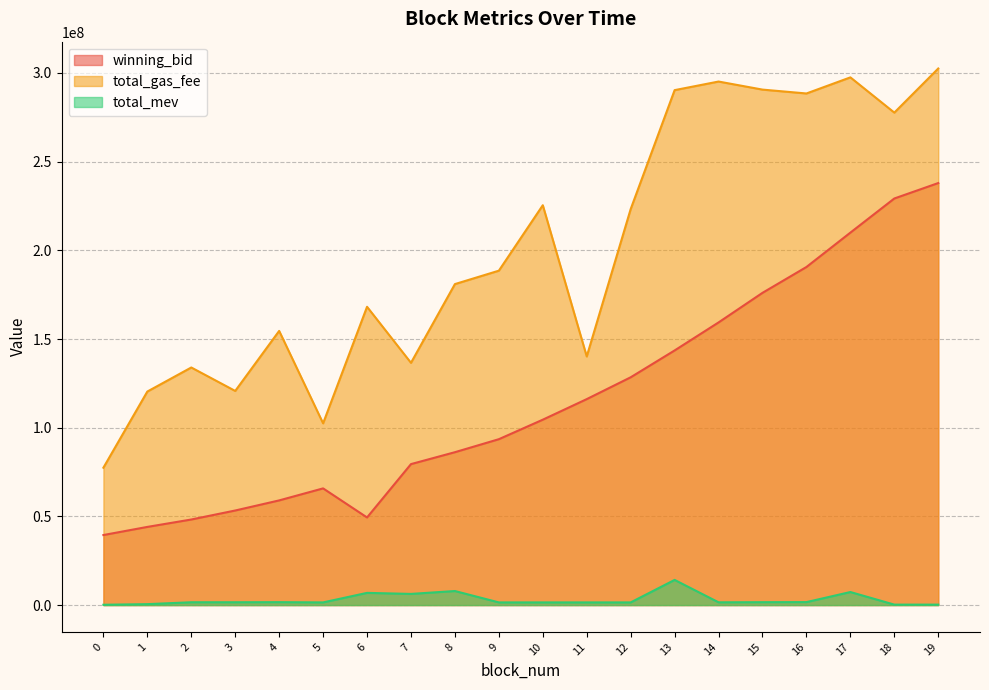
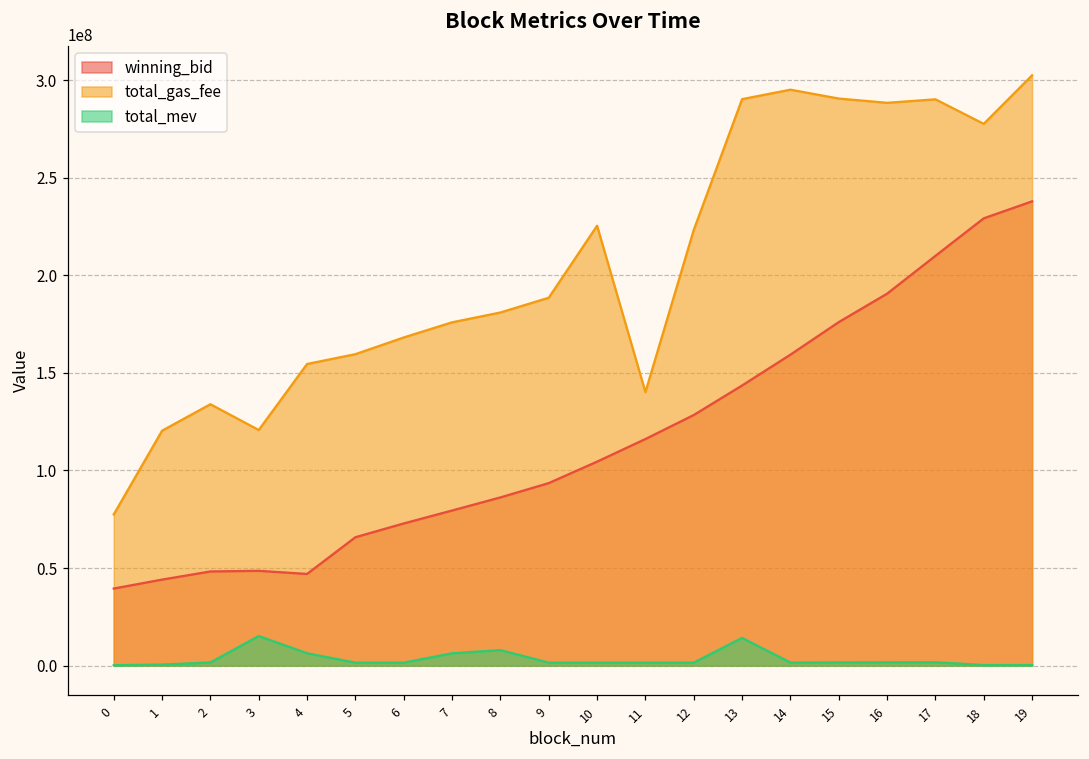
  {
    "winning_bid": {
      "0": 39000000,
      "1": 44000000,
      "2": 48000000,
-     "3": 53000000,
-     "4": 59000000,
+     "3": 49000000,
+     "4": 47000000,
      "5": 66000000,
-     "6": 49000000,
+     "6": 73000000,
      "7": 79000000,
      "8": 86000000,
      "9": 94000000,
      "10": 105000000,
      "11": 116000000,
      "12": 128000000,
      "13": 144000000,
      "14": 159000000,
      "15": 176000000,
      "16": 191000000,
      "17": 210000000,
      "18": 229000000,
      "19": 238000000
    },
    "total_gas_fee": {
      "0": 77000000,
      "1": 120000000,
      "2": 134000000,
      "3": 121000000,
      "4": 155000000,
-     "5": 102000000,
+     "5": 160000000,
      "6": 168000000,
-     "7": 137000000,
+     "7": 176000000,
      "8": 181000000,
      "9": 189000000,
      "10": 225000000,
      "11": 140000000,
      "12": 223000000,
      "13": 290000000,
      "14": 295000000,
      "15": 291000000,
      "16": 288000000,
-     "17": 298000000,
+     "17": 290000000,
      "18": 278000000,
      "19": 303000000
    },
    "total_mev": {
      "0": 0,
      "1": 1000000,
      "2": 2000000,
-     "3": 2000000,
-     "4": 2000000,
+     "3": 15000000,
+     "4": 6000000,
      "5": 2000000,
-     "6": 7000000,
+     "6": 2000000,
      "7": 6000000,
      "8": 8000000,
      "9": 2000000,
      "10": 2000000,
      "11": 2000000,
      "12": 2000000,
      "13": 14000000,
      "14": 2000000,
      "15": 2000000,
      "16": 2000000,
-     "17": 7000000,
+     "17": 2000000,
      "18": 0,
      "19": 0
    }
  }
